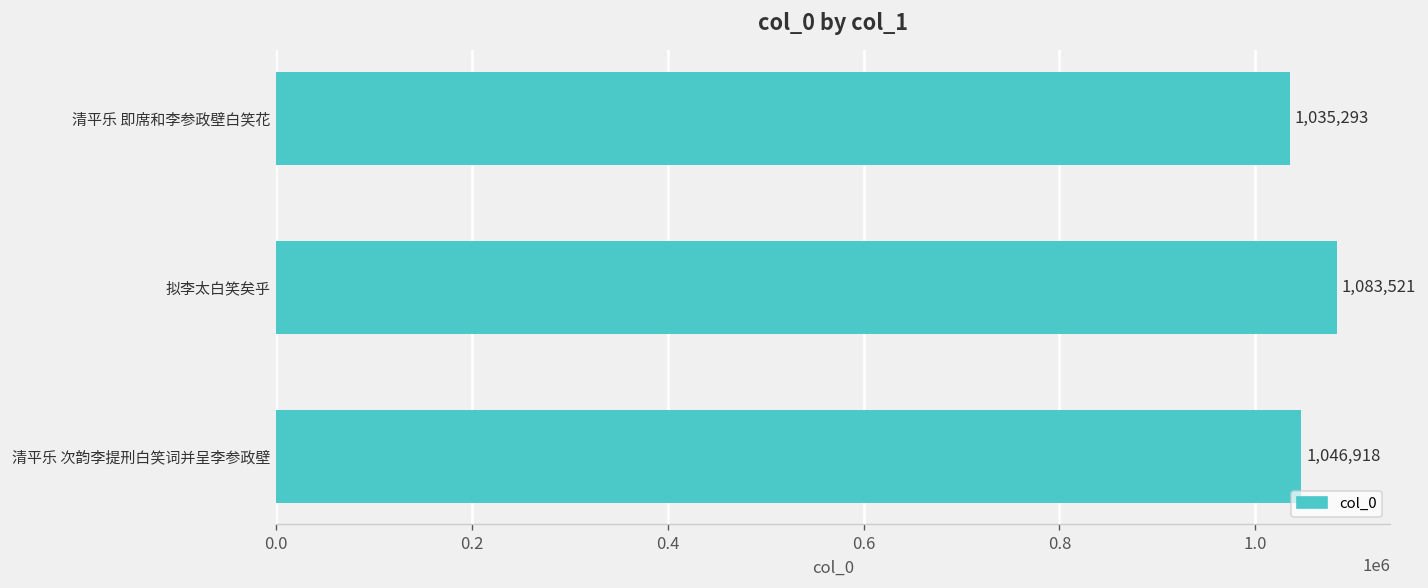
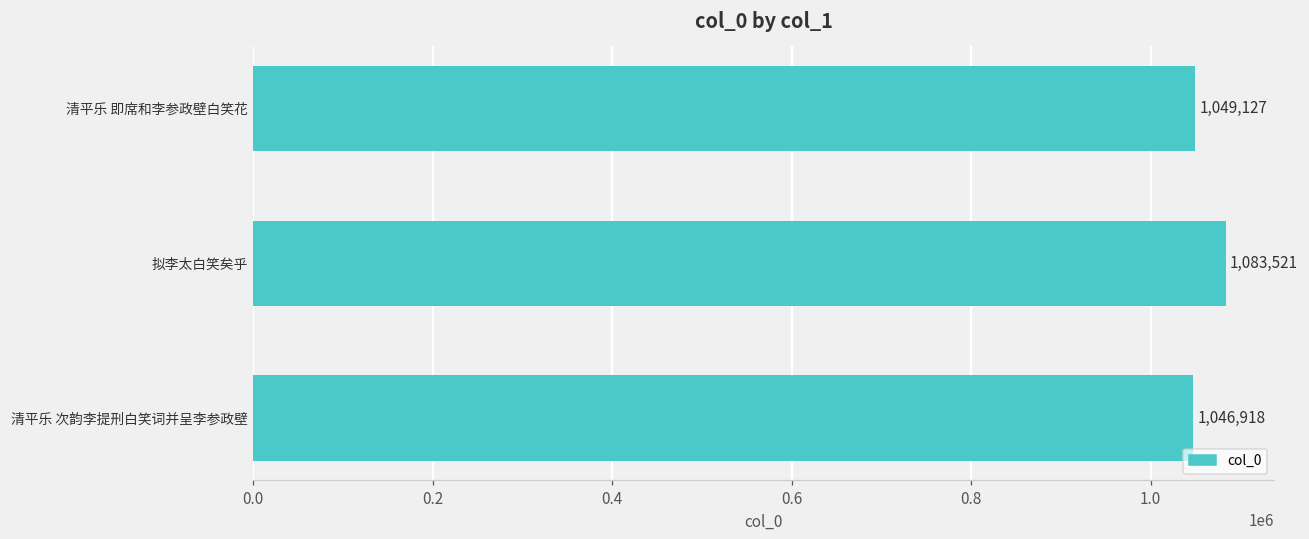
  {
-   "清平乐 即席和李参政壁白笑花": "1,035,293",
+   "清平乐 即席和李参政壁白笑花": "1,049,127",
    "拟李太白笑矣乎": "1,083,521",
    "清平乐 次韵李提刑白笑词并呈李参政壁": "1,046,918"
  }
